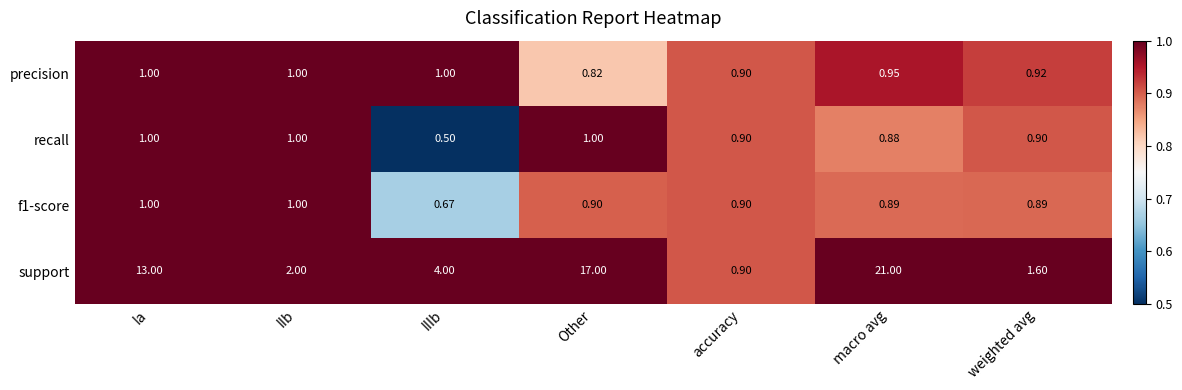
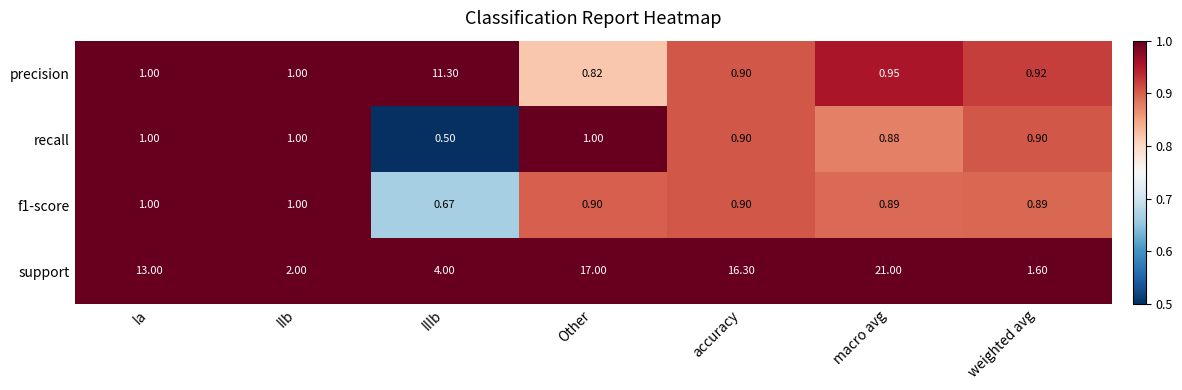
  {
    "precision": {
      "Ia": 1.00,
      "IIb": 1.00,
-     "IIIb": 1.00,
+     "IIIb": 11.30,
      "Other": 0.82,
      "accuracy": 0.90,
      "macro avg": 0.95,
      "weighted avg": 0.92
    },
    "recall": {
      "Ia": 1.00,
      "IIb": 1.00,
      "IIIb": 0.50,
      "Other": 1.00,
      "accuracy": 0.90,
      "macro avg": 0.88,
      "weighted avg": 0.90
    },
    "f1-score": {
      "Ia": 1.00,
      "IIb": 1.00,
      "IIIb": 0.67,
      "Other": 0.90,
      "accuracy": 0.90,
      "macro avg": 0.89,
      "weighted avg": 0.89
    },
    "support": {
      "Ia": 13.00,
      "IIb": 2.00,
      "IIIb": 4.00,
      "Other": 17.00,
-     "accuracy": 0.90,
+     "accuracy": 16.30,
      "macro avg": 21.00,
      "weighted avg": 1.60
    }
  }
